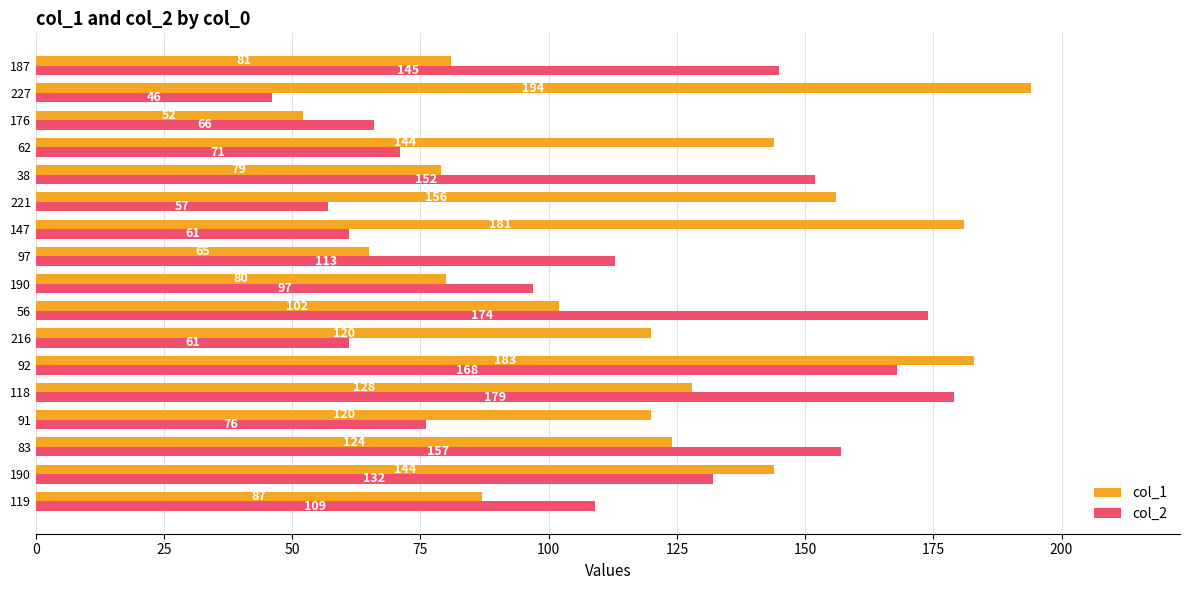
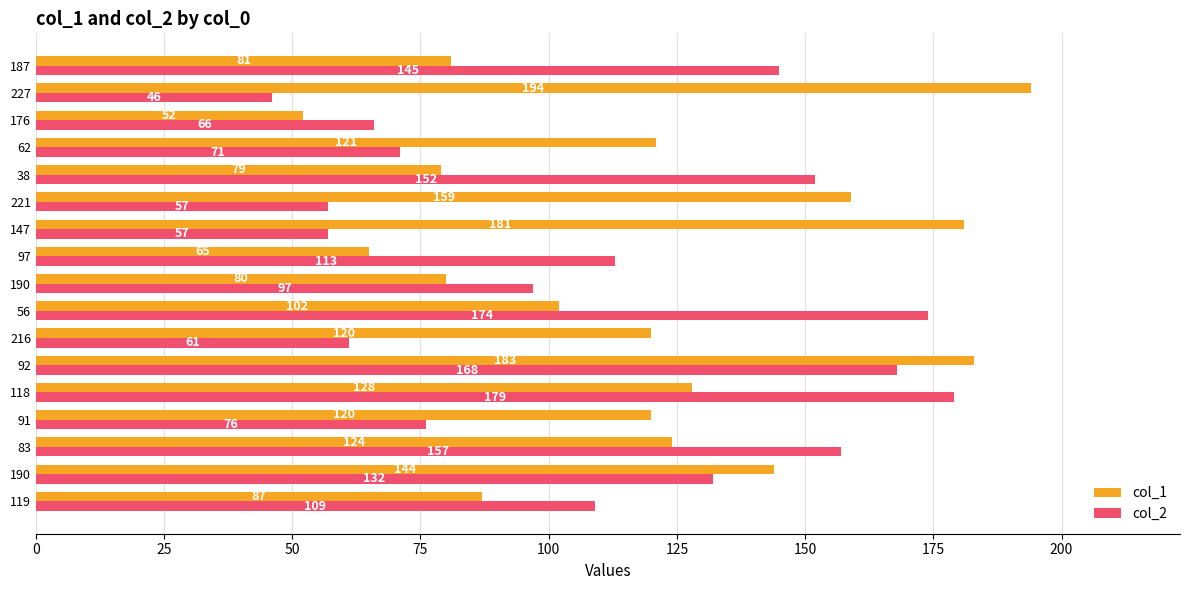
  {
    "col_1": {
      "187": 81,
      "227": 194,
      "176": 52,
-     "62": 144,
+     "62": 121,
      "38": 79,
-     "221": 156,
+     "221": 159,
      "147": 181,
      "97": 65,
      "56": 102,
      "216": 120,
      "92": 183,
      "118": 128,
      "91": 120,
      "83": 124,
      "119": 87
    },
    "col_2": {
      "187": 145,
      "227": 46,
      "176": 66,
      "62": 71,
      "38": 152,
      "221": 57,
-     "147": 61,
+     "147": 57,
      "97": 113,
      "56": 174,
      "216": 61,
      "92": 168,
      "118": 179,
      "91": 76,
      "83": 157,
      "119": 109
    }
  }
